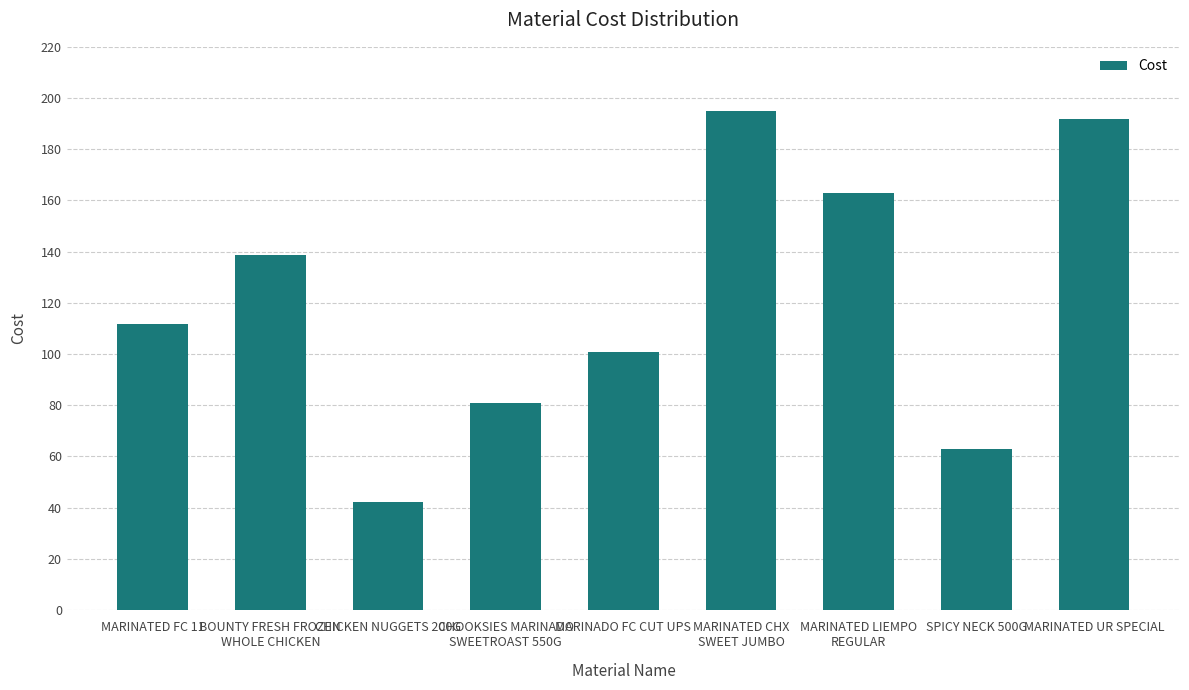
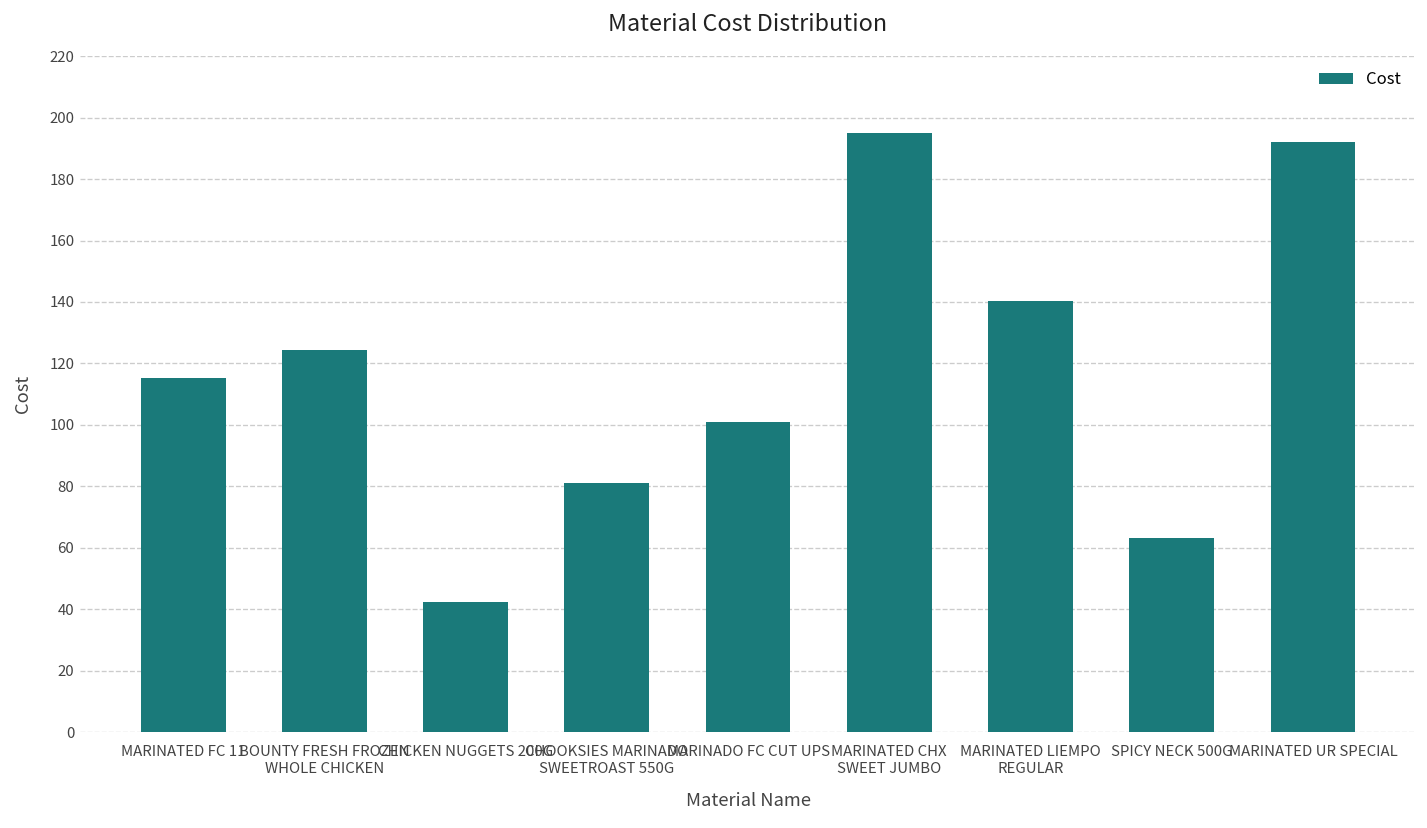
  {
-   "MARINATED FC 11": 112,
-   "BOUNTY FRESH FROZEN WHOLE CHICKEN": 139,
+   "MARINATED FC 11": 115,
+   "BOUNTY FRESH FROZEN WHOLE CHICKEN": 125,
    "CHOOKSIES MARINADO SWEETROAST 550G": 81,
    "MARINADO FC CUT UPS": 101,
    "MARINATED CHX SWEET JUMBO": 195,
-   "MARINATED LIEMPO REGULAR": 163,
+   "MARINATED LIEMPO REGULAR": 140,
    "SPICY NECK 500G": 63,
    "MARINATED UR SPECIAL": 192
  }
